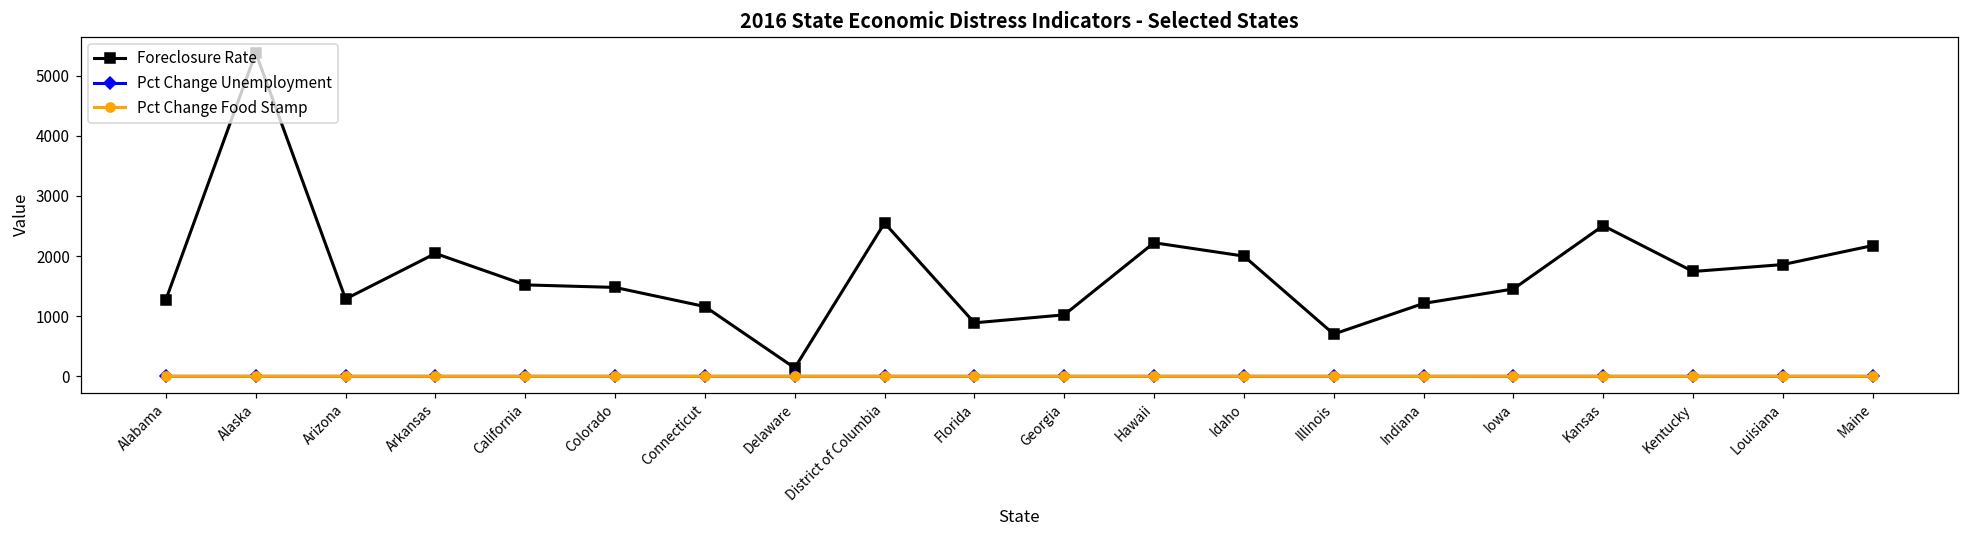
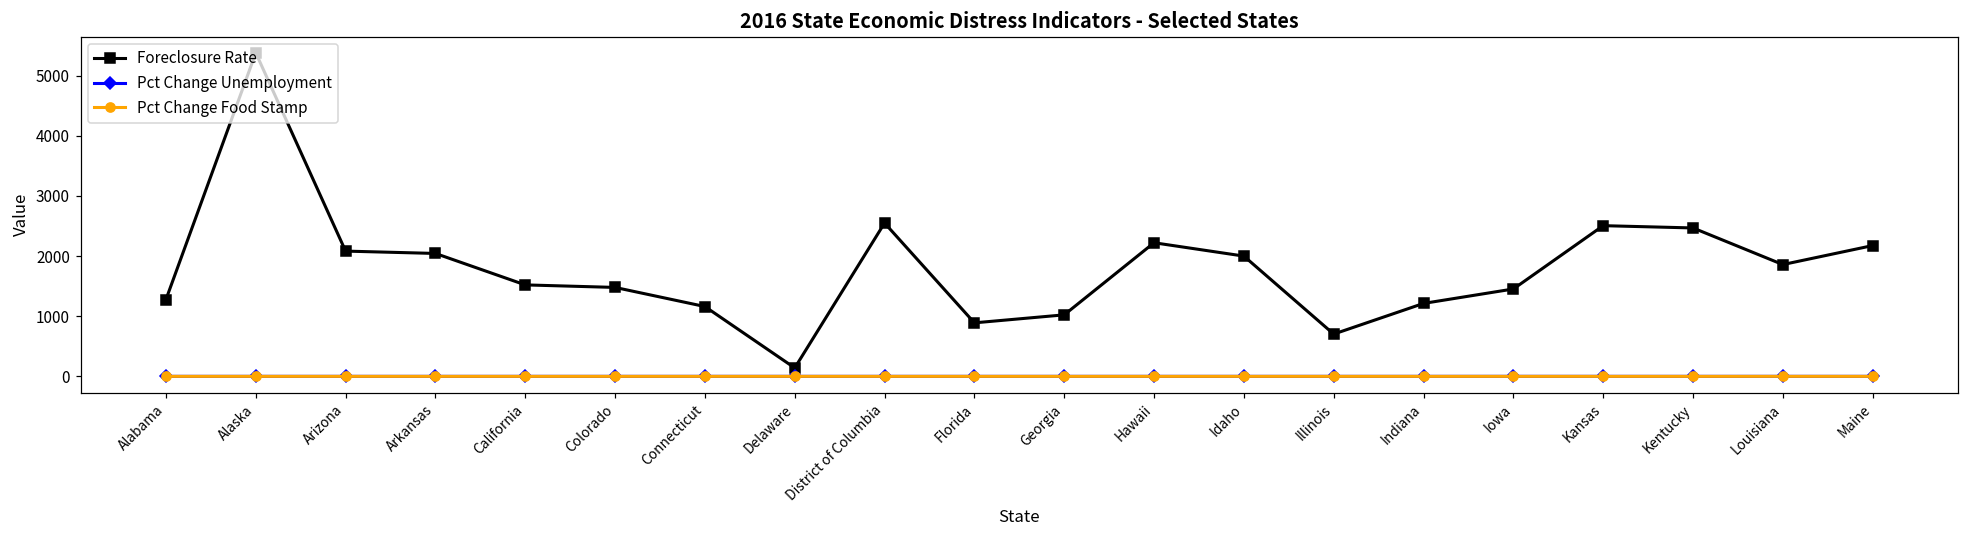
  {
    "Foreclosure Rate": {
      "Alabama": 1300,
-     "Arizona": 1300,
+     "Arizona": 2100,
      "Arkansas": 2000,
      "California": 1500,
      "Colorado": 1500,
      "Connecticut": 1200,
      "Delaware": 100,
      "District of Columbia": 2600,
      "Florida": 900,
      "Georgia": 1000,
      "Hawaii": 2200,
      "Idaho": 2000,
      "Illinois": 700,
      "Indiana": 1200,
      "Iowa": 1500,
      "Kansas": 2500,
-     "Kentucky": 1700,
+     "Kentucky": 2500,
      "Louisiana": 1900,
      "Maine": 2200
    },
    "Pct Change Food Stamp": {
      "Alabama": 0,
      "Alaska": 0,
      "Arizona": 0,
      "Arkansas": 0,
      "California": 0,
      "Colorado": 0,
      "Connecticut": 0,
      "Delaware": 0,
      "District of Columbia": 0,
      "Florida": 0,
      "Georgia": 0,
      "Hawaii": 0,
      "Idaho": 0,
      "Illinois": 0,
      "Indiana": 0,
      "Iowa": 0,
      "Kansas": 0,
      "Kentucky": 0,
      "Louisiana": 0,
      "Maine": 0
    }
  }
